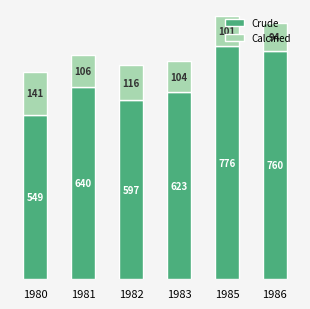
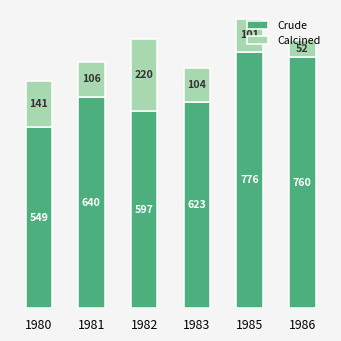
  {
    "Crude": {
      "1980": 549,
      "1981": 640,
      "1982": 597,
      "1983": 623,
      "1985": 776,
      "1986": 760
    },
    "Calcined": {
      "1980": 141,
      "1981": 106,
-     "1982": 116,
+     "1982": 220,
      "1983": 104,
      "1985": 101,
-     "1986": 94
+     "1986": 52
    }
  }
